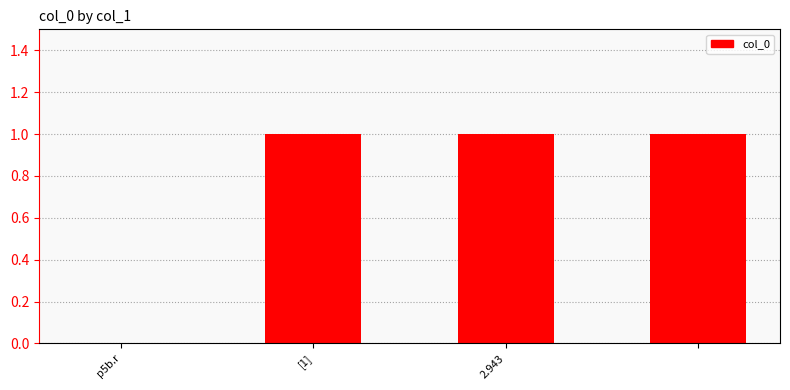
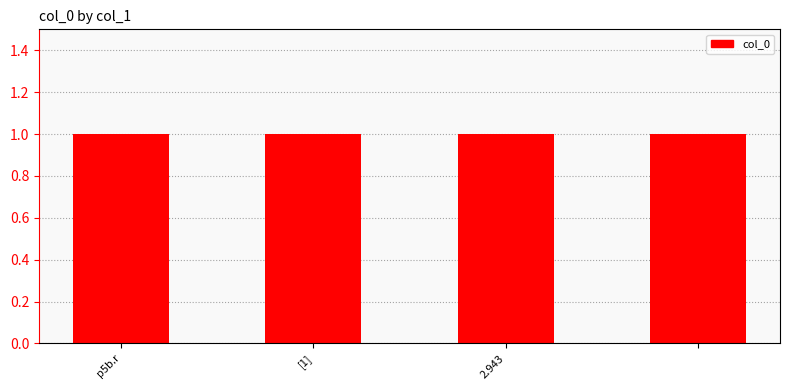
  {
-   "p5b.r": 0,
+   "p5b.r": 1,
    "[1]": 1,
    "2.943": 1
  }
